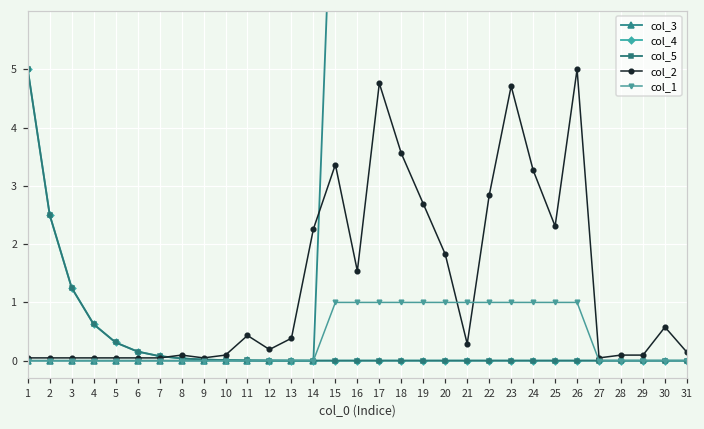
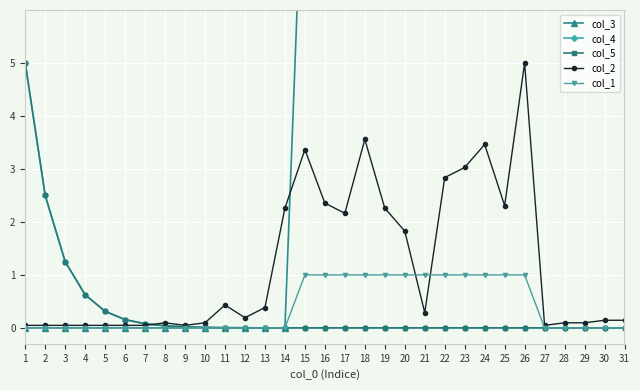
  {
    "col_2": {
      "8": 0.1,
      "10": 0.1,
      "11": 0.4,
      "12": 0.2,
      "13": 0.4,
      "14": 2.3,
      "15": 3.4,
-     "16": 1.5,
-     "17": 4.8,
+     "16": 2.4,
+     "17": 2.2,
      "18": 3.6,
-     "19": 2.7,
+     "19": 2.3,
      "20": 1.8,
      "21": 0.3,
      "22": 2.8,
-     "23": 4.7,
-     "24": 3.3,
+     "23": 3.0,
+     "24": 3.5,
      "25": 2.3,
      "26": 5.0,
      "28": 0.1,
      "29": 0.1,
-     "30": 0.6,
+     "30": 0.1,
      "31": 0.1
    }
  }
